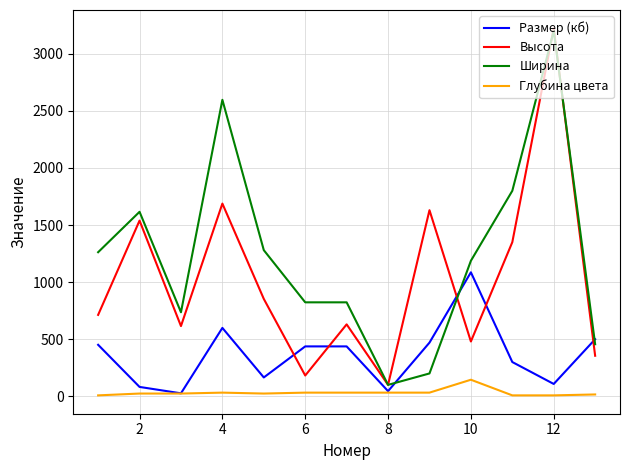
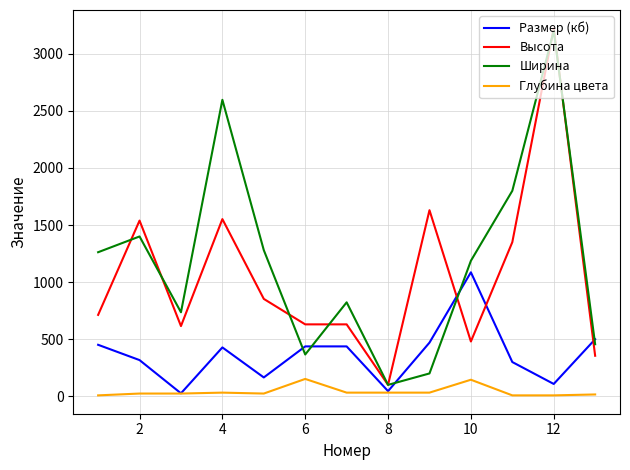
  {
    "Размер (кб)": {
-     "2": 80,
-     "4": 600,
+     "2": 320,
+     "4": 430,
      "6": 440,
      "10": 1090,
      "12": 110
    },
    "Высота": {
      "2": 1540,
-     "4": 1690,
-     "6": 180,
+     "4": 1550,
+     "6": 630,
      "10": 480
    },
    "Ширина": {
-     "2": 1620,
+     "2": 1400,
      "4": 2600,
-     "6": 820,
+     "6": 370,
      "10": 1190
    },
    "Глубина цвета": {
      "2": 20,
      "4": 30,
-     "6": 30,
+     "6": 150,
      "10": 150,
      "12": 10
    }
  }
